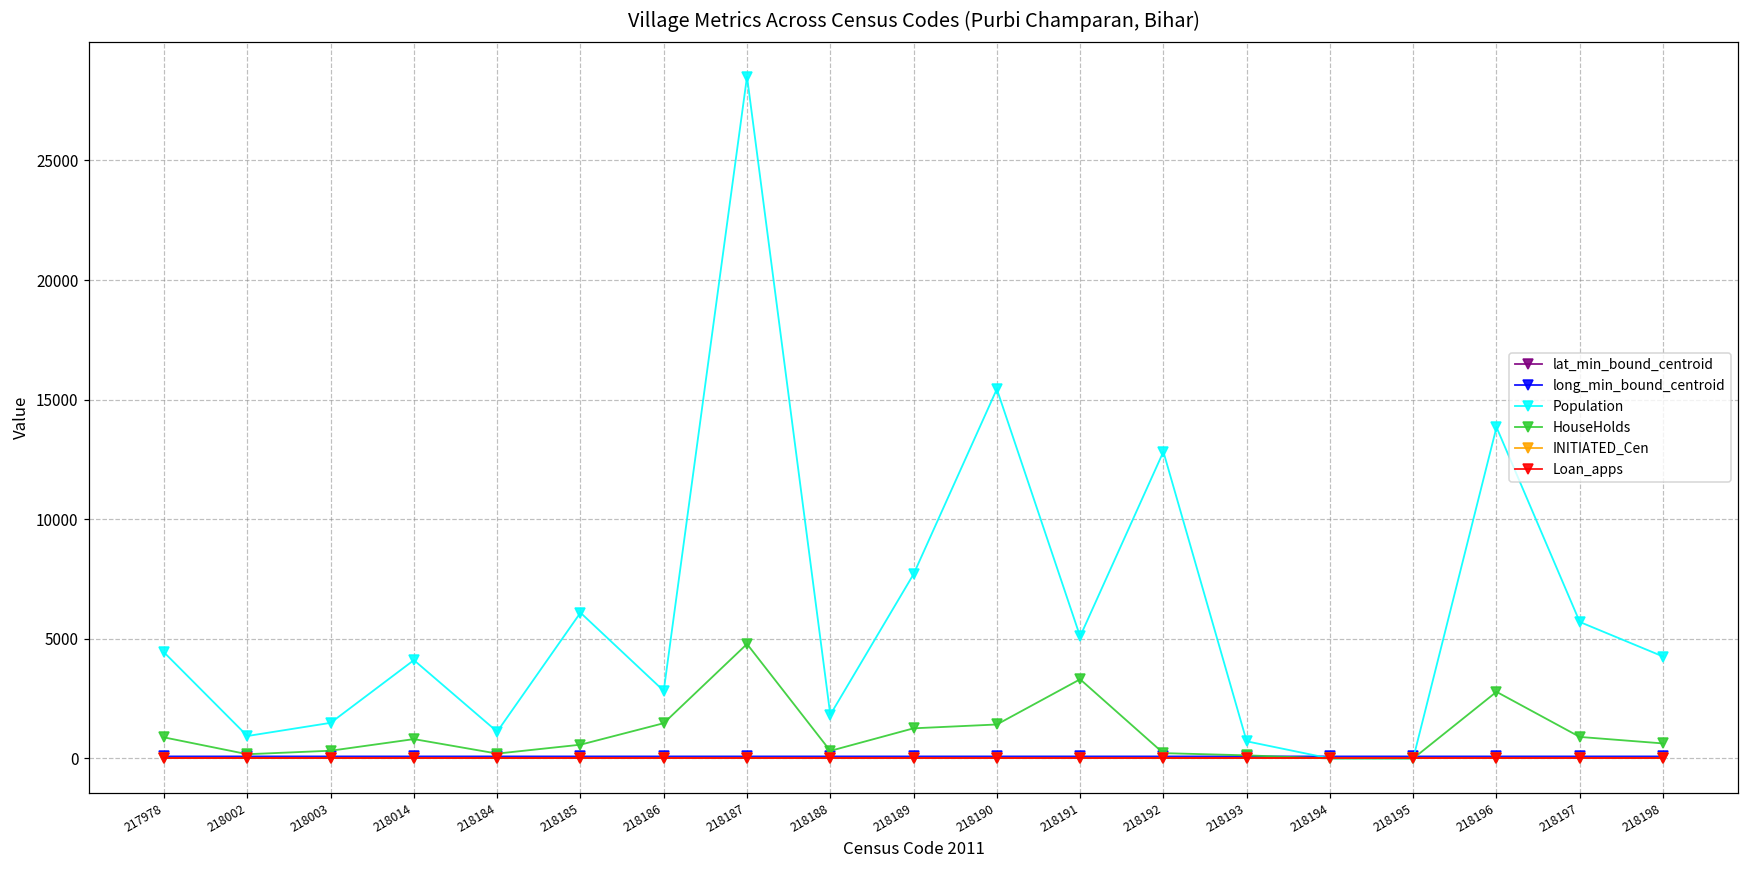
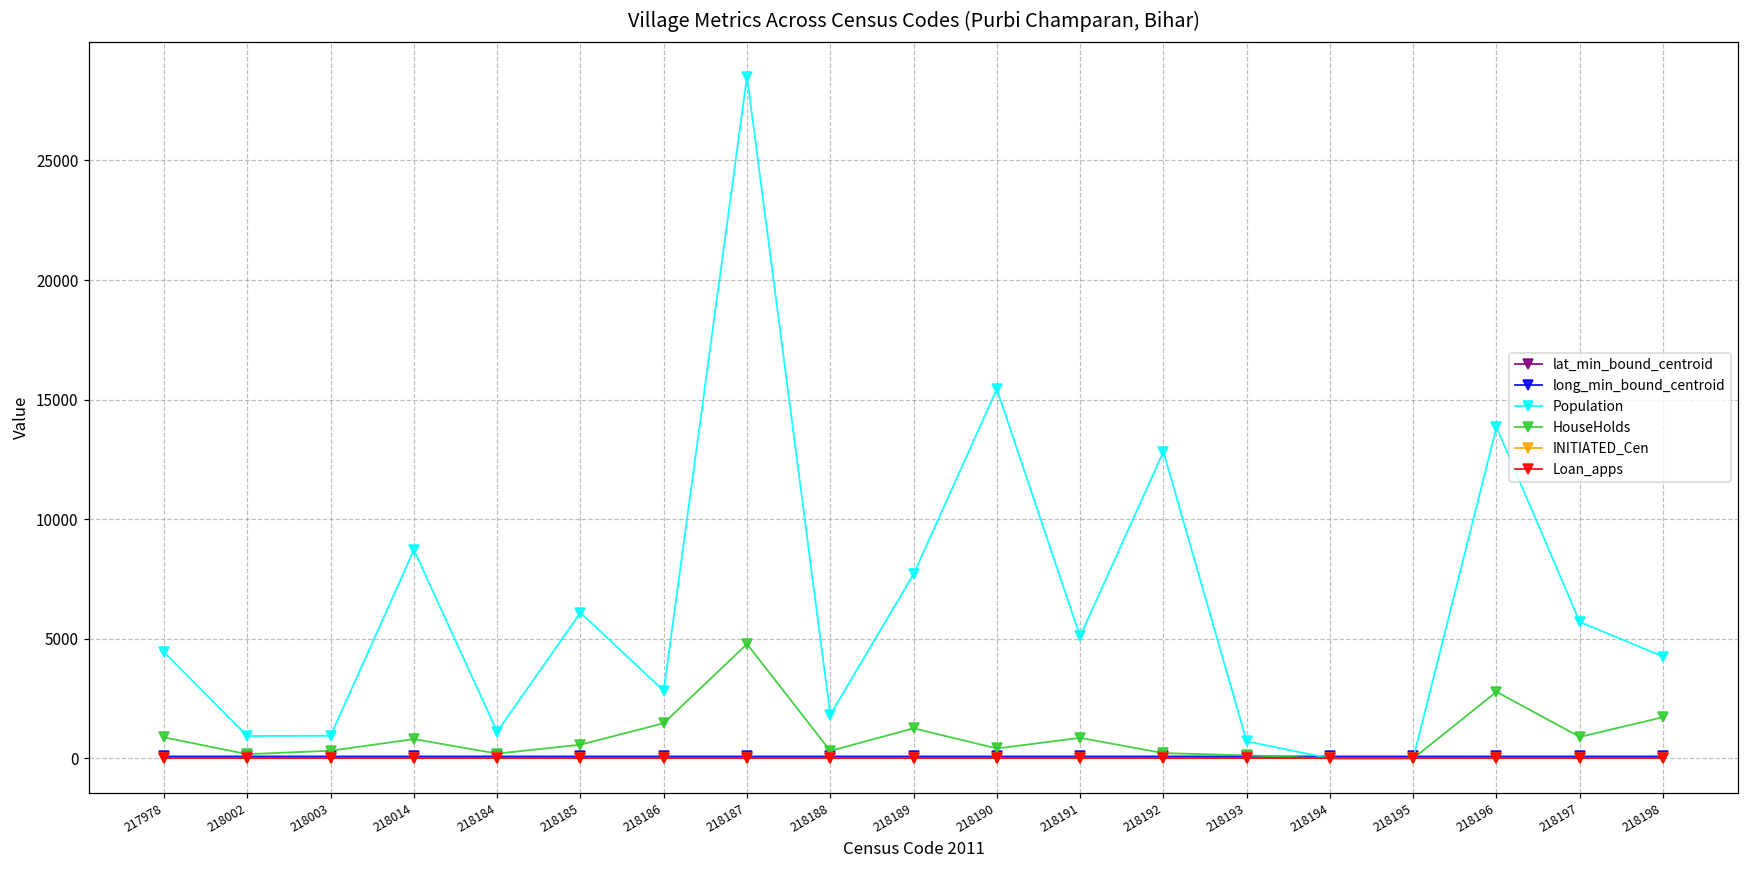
  {
    "Population": {
      "217978": 4400,
      "218002": 900,
-     "218003": 1500,
-     "218014": 4100,
+     "218003": 900,
+     "218014": 8700,
      "218184": 1100,
      "218185": 6100,
      "218186": 2800,
      "218187": 28500,
      "218188": 1800,
      "218189": 7700,
      "218190": 15400,
      "218191": 5100,
      "218192": 12800,
      "218193": 700,
      "218196": 13800,
      "218197": 5700,
      "218198": 4300
    },
    "HouseHolds": {
      "217978": 900,
      "218003": 300,
      "218014": 800,
      "218184": 200,
      "218185": 600,
      "218186": 1500,
      "218187": 4800,
      "218188": 300,
      "218189": 1300,
-     "218190": 1400,
-     "218191": 3300,
+     "218190": 400,
+     "218191": 900,
      "218192": 200,
      "218196": 2800,
      "218197": 900,
-     "218198": 600
+     "218198": 1700
    }
  }
